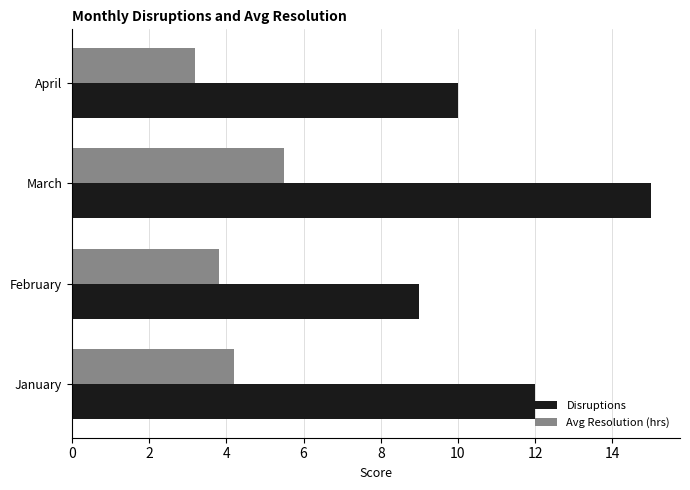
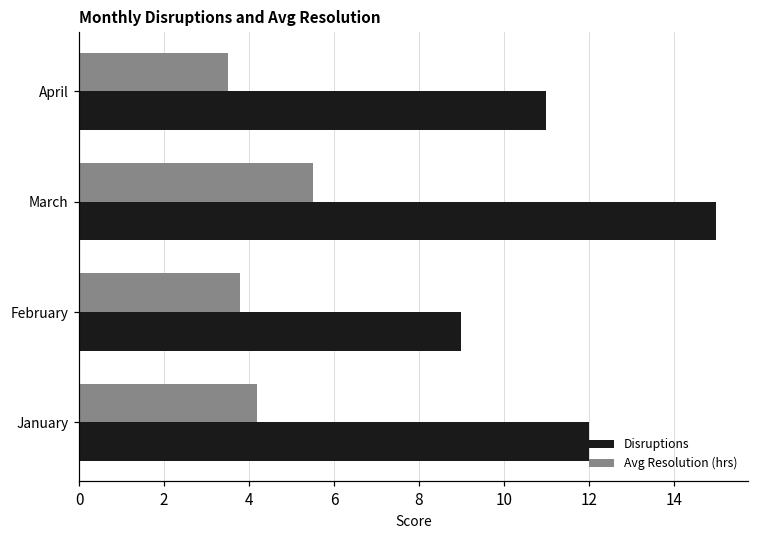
  {
    "Disruptions": {
-     "April": 10,
+     "April": 11,
      "March": 15,
      "February": 9,
      "January": 12
    },
    "Avg Resolution (hrs)": {
-     "April": 3.2,
+     "April": 3.5,
      "March": 5.5,
      "February": 3.8,
      "January": 4.2
    }
  }
